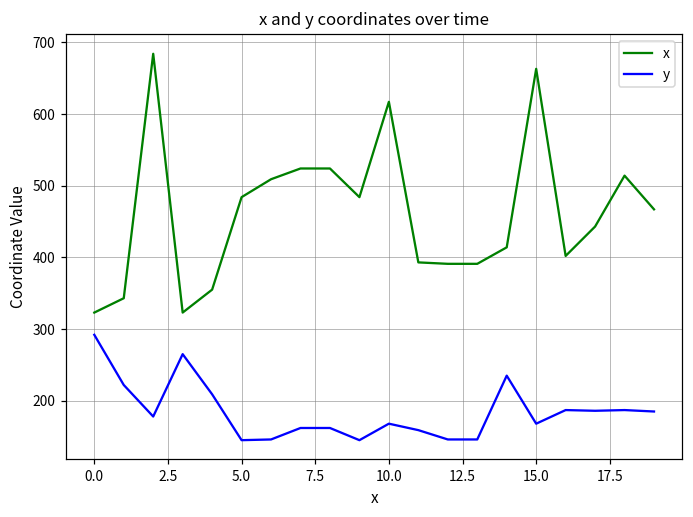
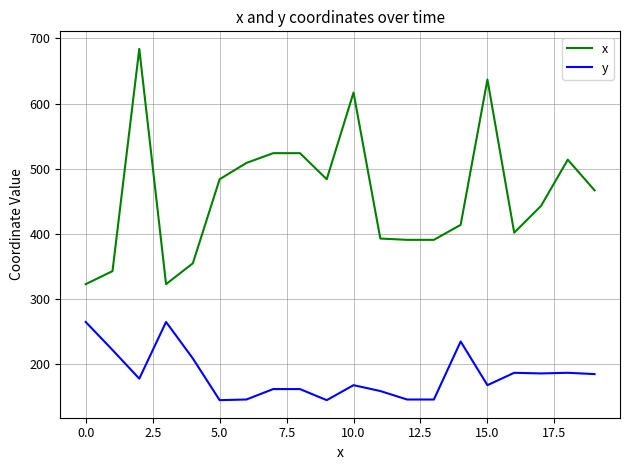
  {
    "x": {
      "0.0": 320,
      "5.0": 480,
      "10.0": 620,
-     "15.0": 660
+     "15.0": 640
    },
    "y": {
-     "0.0": 290,
+     "0.0": 270,
      "5.0": 150,
      "10.0": 170,
      "15.0": 170
    }
  }
